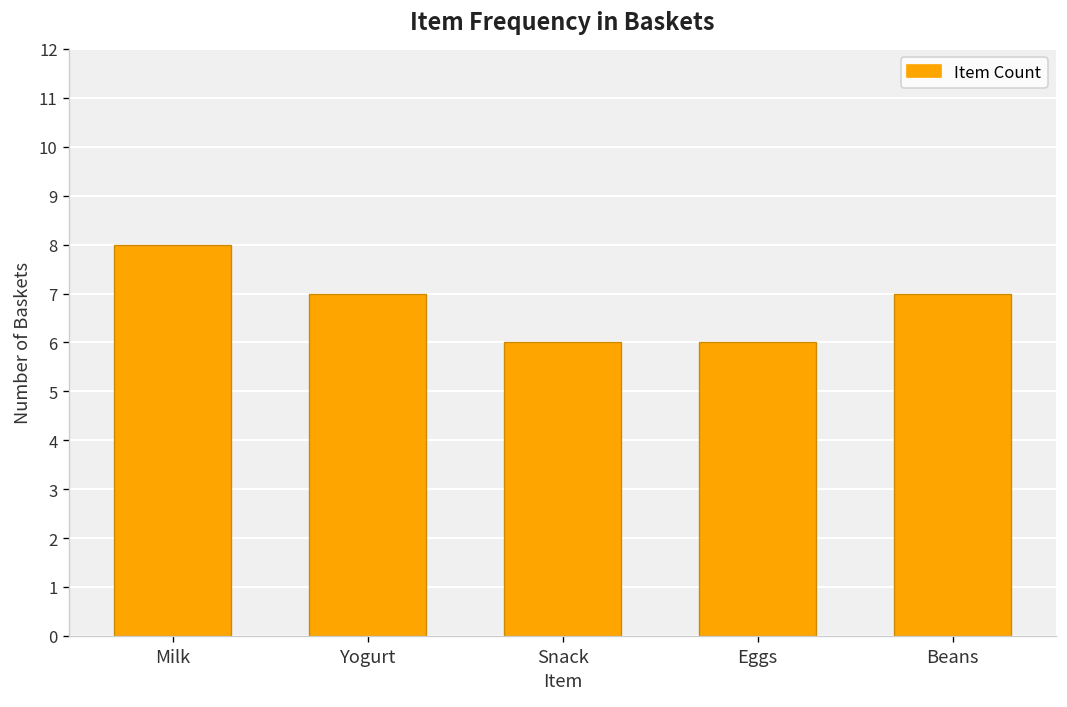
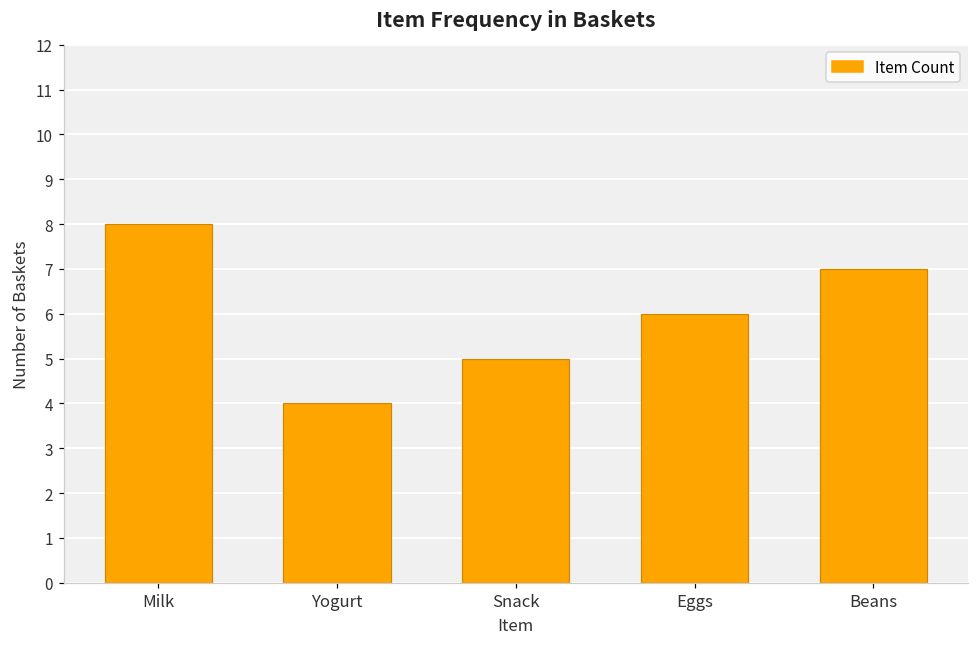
  {
    "Milk": 8,
-   "Yogurt": 7,
-   "Snack": 6,
+   "Yogurt": 4,
+   "Snack": 5,
    "Eggs": 6,
    "Beans": 7
  }
